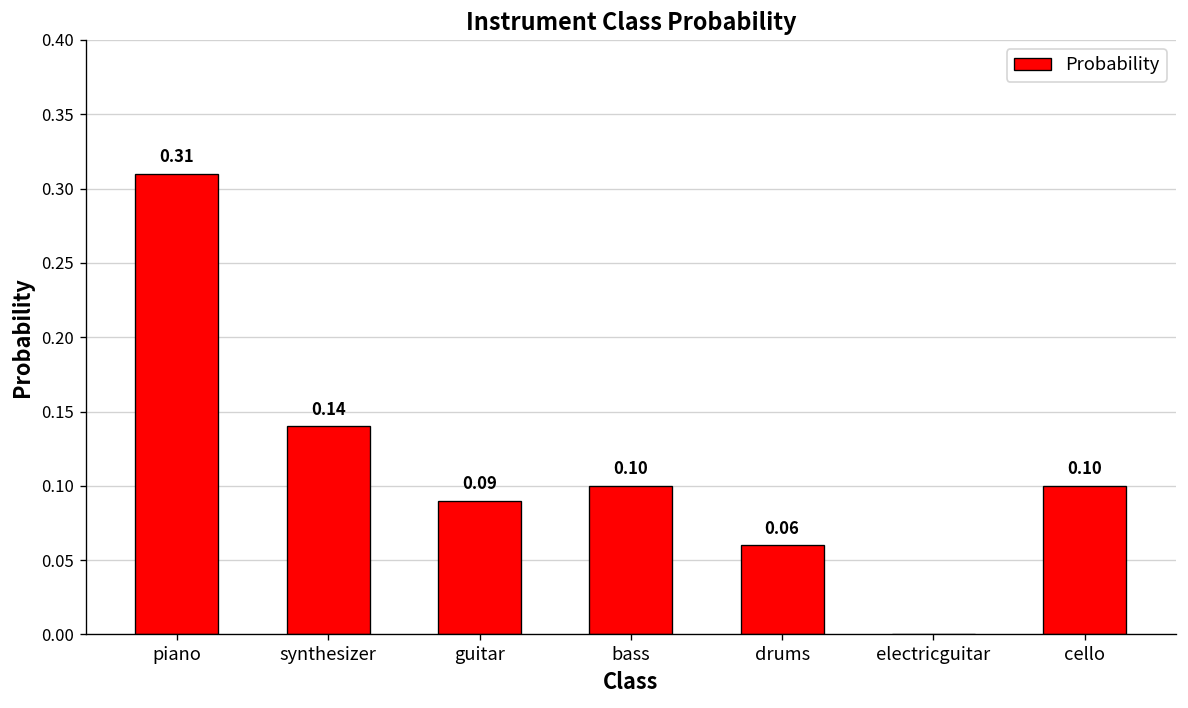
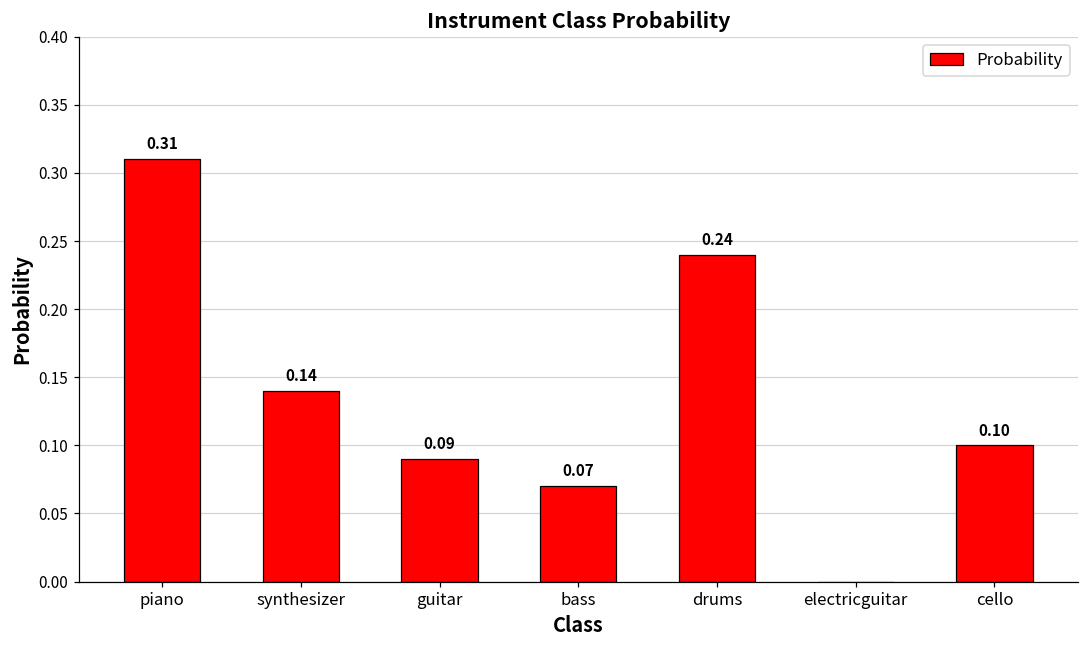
  {
    "piano": 0.31,
    "synthesizer": 0.14,
    "guitar": 0.09,
-   "bass": 0.10,
-   "drums": 0.06,
+   "bass": 0.07,
+   "drums": 0.24,
    "cello": 0.10
  }
